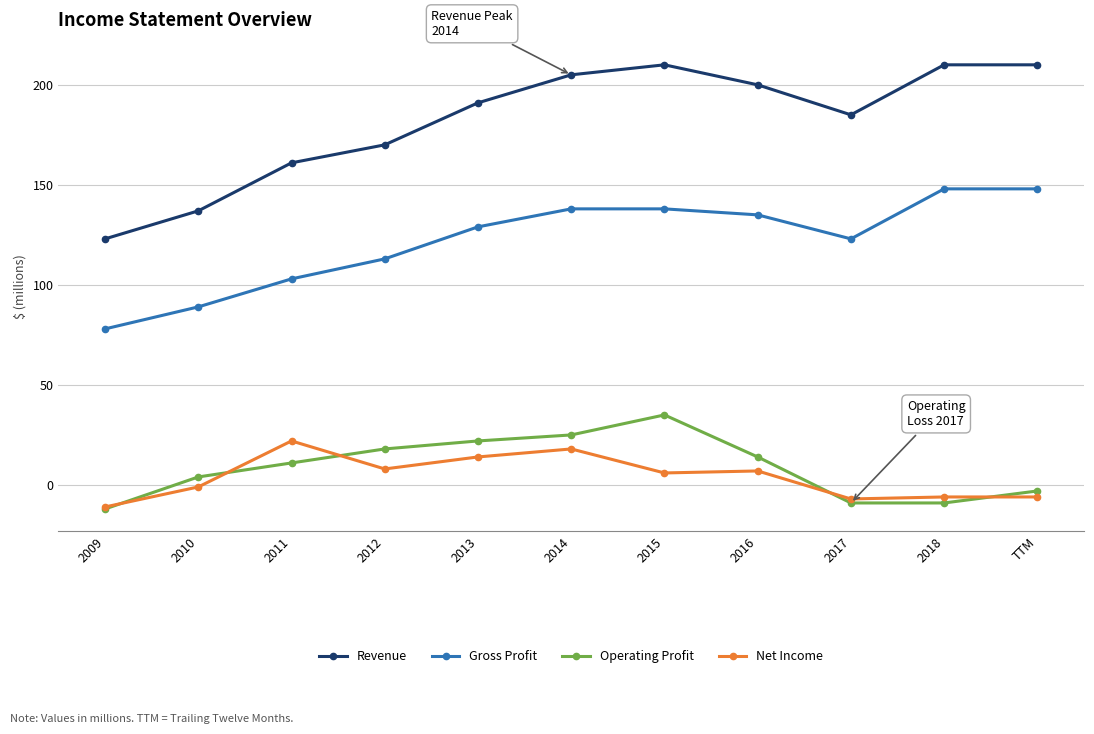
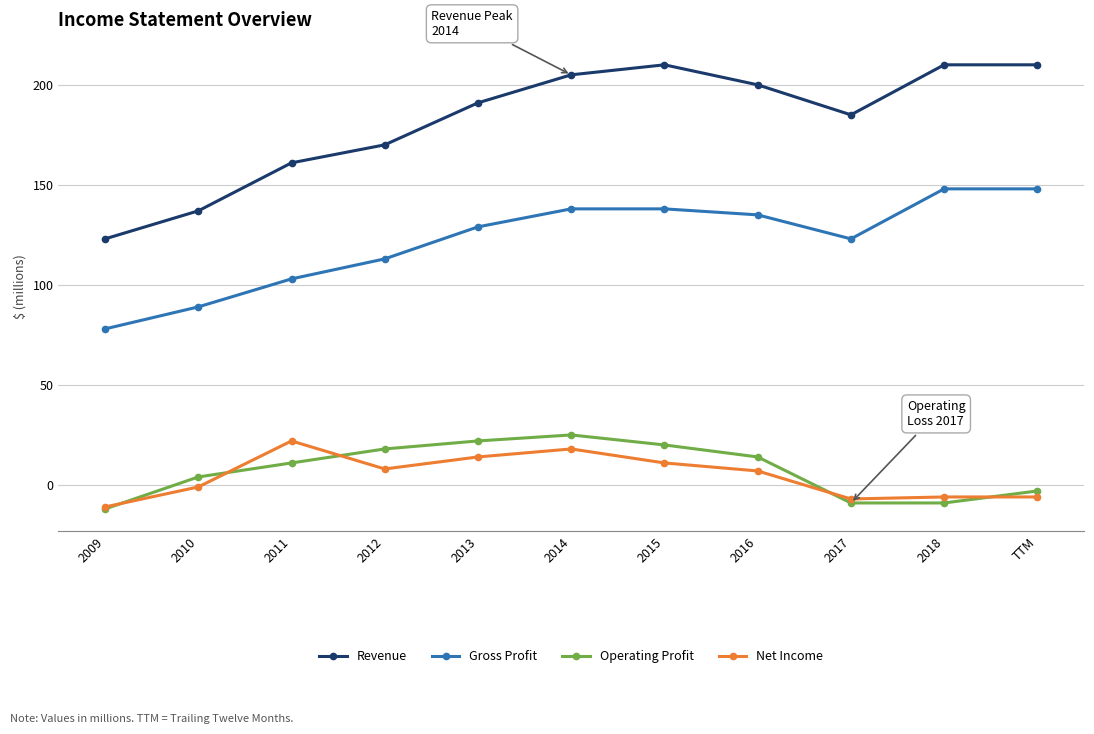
  {
    "Revenue": {
      "2009": 123,
      "2010": 137,
      "2011": 161,
      "2012": 170,
      "2013": 191,
      "2015": 210,
      "2016": 200,
      "2017": 185,
      "2018": 210,
      "TTM": 210
    },
    "Gross Profit": {
      "2009": 78,
      "2010": 89,
      "2011": 103,
      "2012": 113,
      "2013": 129,
      "2014": 138,
      "2015": 138,
      "2016": 135,
      "2017": 123,
      "2018": 148,
      "TTM": 148
    },
    "Operating Profit": {
      "2010": 4,
      "2011": 11,
      "2012": 18,
      "2013": 22,
      "2014": 25,
-     "2015": 35,
+     "2015": 20,
      "2016": 14,
      "2017": -9,
      "2018": -9,
      "TTM": -3
    },
    "Net Income": {
      "2010": -1,
      "2011": 22,
      "2012": 8,
      "2013": 14,
      "2014": 18,
-     "2015": 6,
+     "2015": 11,
      "2016": 7,
      "2017": -7,
      "TTM": -6
    }
  }
